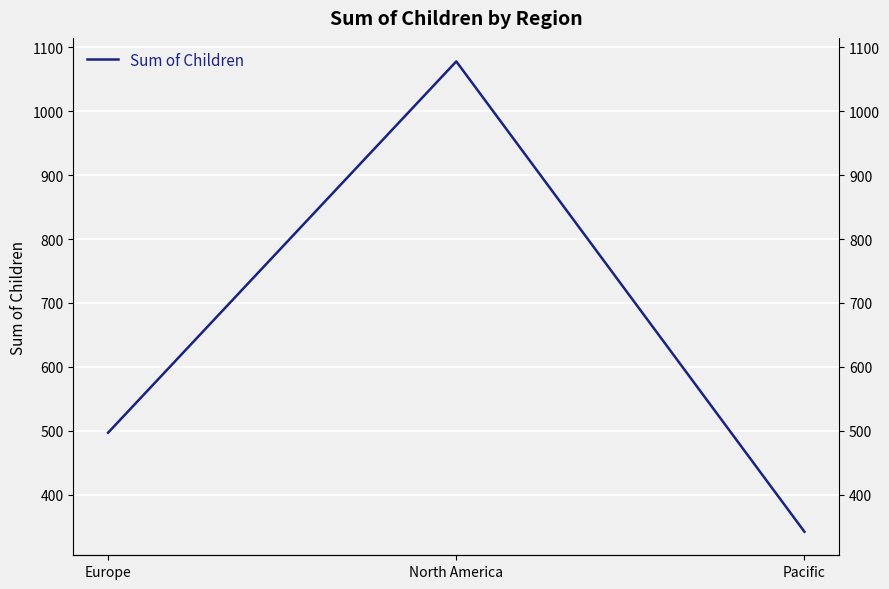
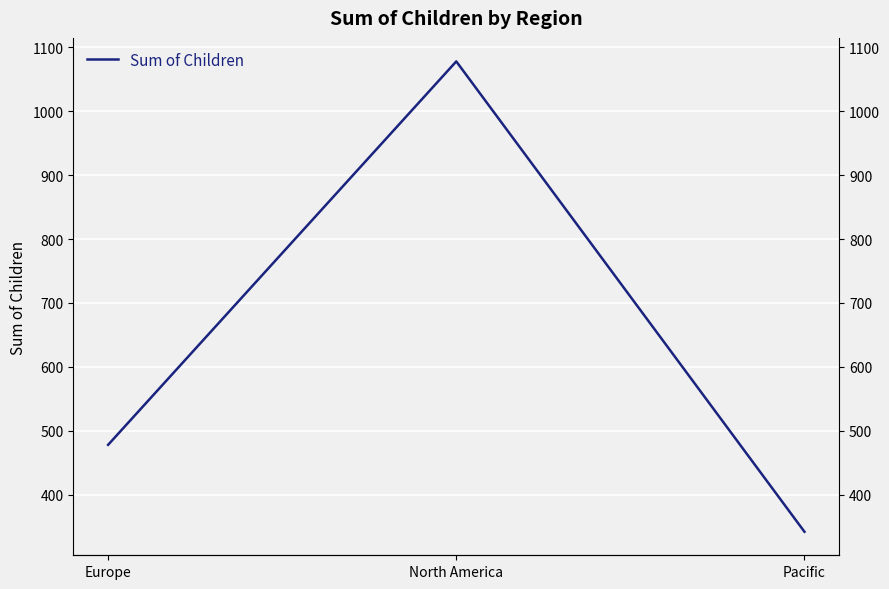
  {
-   "Europe": 500,
+   "Europe": 480,
    "North America": 1080,
    "Pacific": 340
  }
